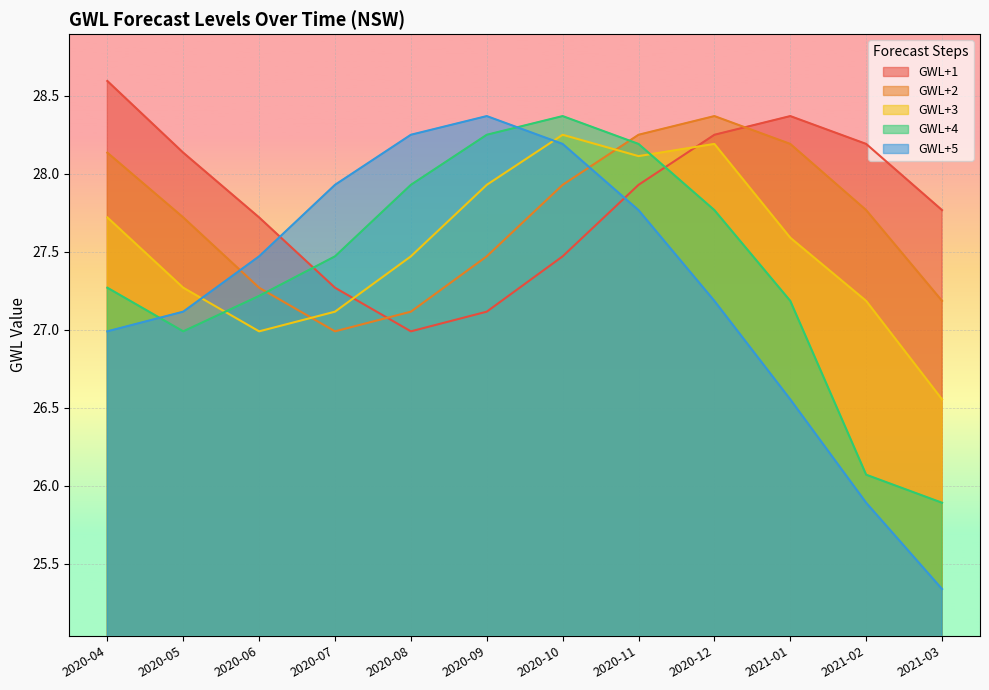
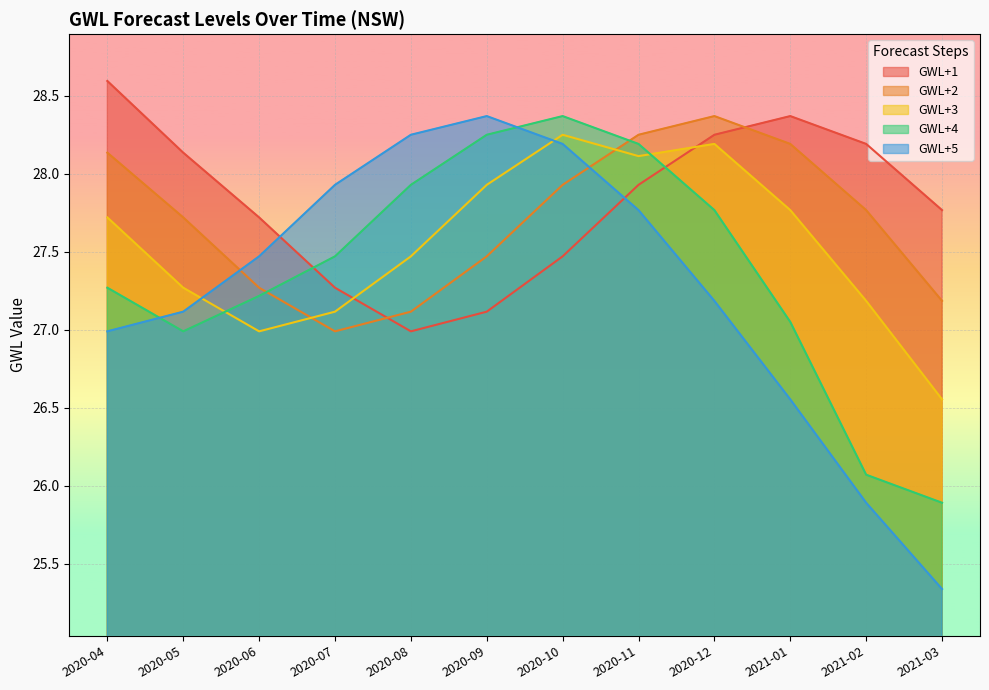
  {
    "GWL+3": {
      "2020-04": 27.72,
      "2020-05": 27.27,
      "2020-06": 26.99,
      "2020-07": 27.12,
      "2020-08": 27.47,
      "2020-09": 27.93,
      "2020-10": 28.25,
      "2020-11": 28.11,
      "2020-12": 28.19,
-     "2021-01": 27.59,
+     "2021-01": 27.77,
      "2021-02": 27.19,
      "2021-03": 26.56
    },
    "GWL+4": {
      "2020-04": 27.27,
      "2020-05": 26.99,
      "2020-06": 27.22,
      "2020-07": 27.47,
      "2020-08": 27.93,
      "2020-09": 28.25,
      "2020-10": 28.37,
      "2020-11": 28.19,
      "2020-12": 27.77,
-     "2021-01": 27.19,
+     "2021-01": 27.05,
      "2021-02": 26.07,
      "2021-03": 25.89
    },
    "GWL+5": {
      "2020-04": 26.99,
      "2020-05": 27.12,
      "2020-06": 27.47,
      "2020-07": 27.93,
      "2020-08": 28.25,
      "2020-09": 28.37,
      "2020-10": 28.19,
      "2020-11": 27.77,
      "2020-12": 27.19,
      "2021-01": 26.56,
      "2021-02": 25.89,
      "2021-03": 25.34
    }
  }
